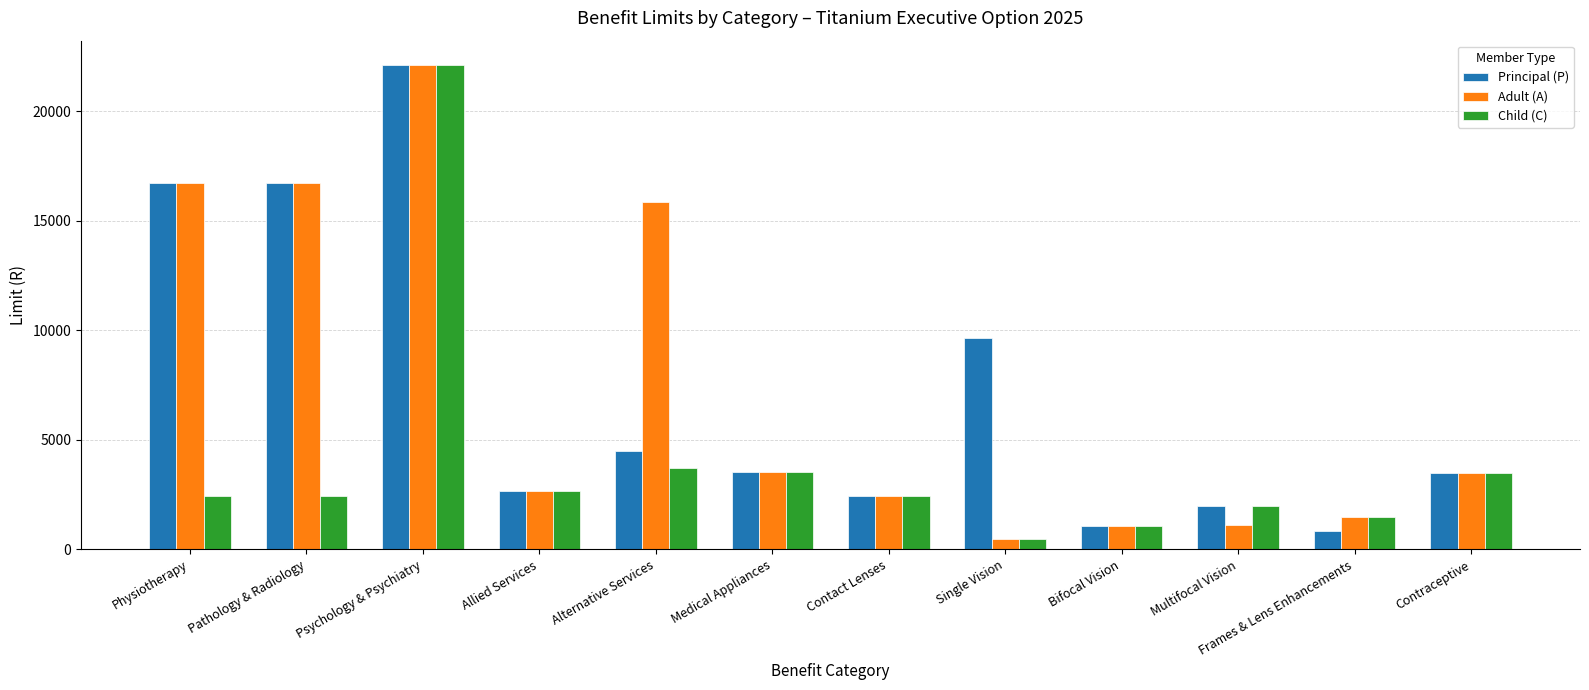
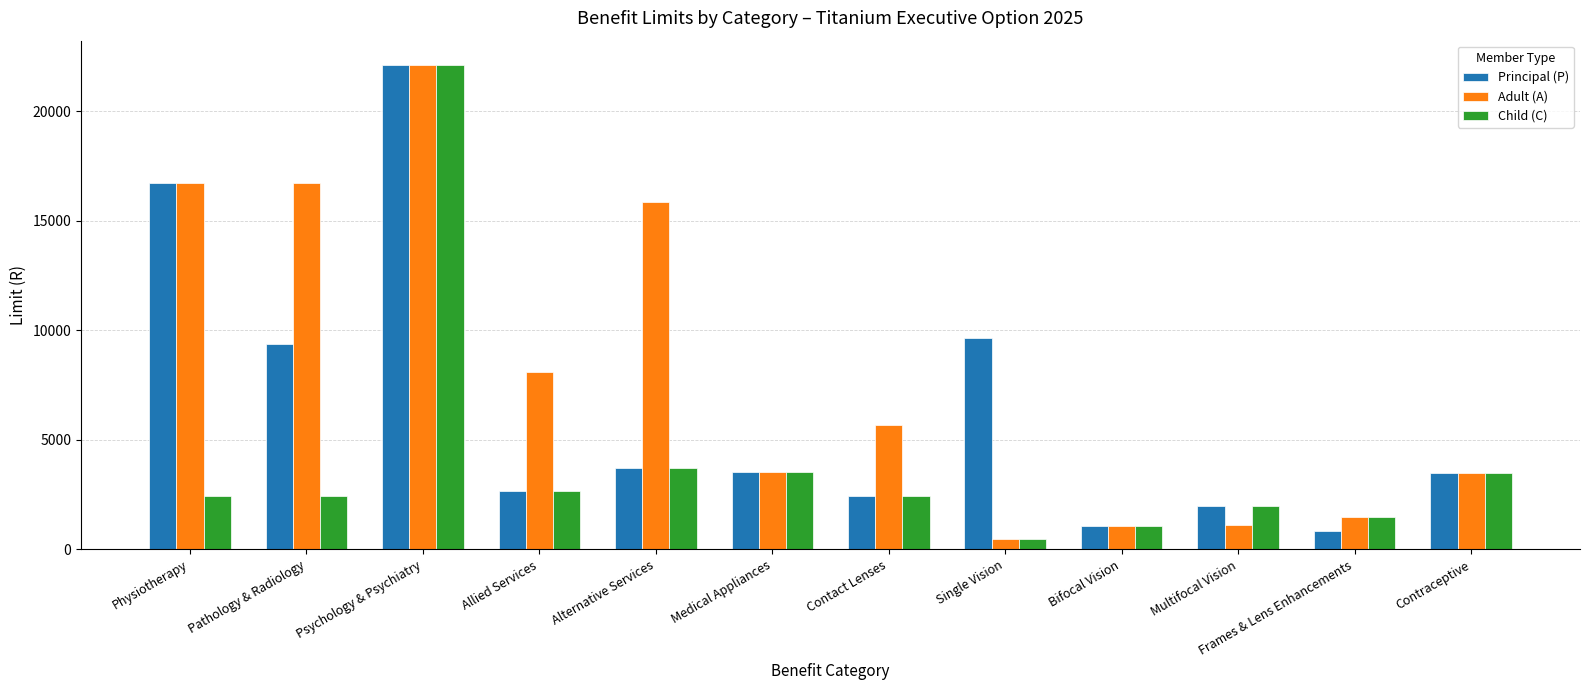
  {
    "Principal (P)": {
      "Physiotherapy": 16700,
-     "Pathology & Radiology": 16700,
+     "Pathology & Radiology": 9400,
      "Psychology & Psychiatry": 22100,
      "Allied Services": 2700,
-     "Alternative Services": 4500,
+     "Alternative Services": 3700,
      "Medical Appliances": 3500,
      "Contact Lenses": 2400,
      "Single Vision": 9600,
      "Bifocal Vision": 1100,
      "Multifocal Vision": 2000,
      "Frames & Lens Enhancements": 900,
      "Contraceptive": 3500
    },
    "Adult (A)": {
      "Physiotherapy": 16700,
      "Pathology & Radiology": 16700,
      "Psychology & Psychiatry": 22100,
-     "Allied Services": 2700,
+     "Allied Services": 8100,
      "Alternative Services": 15800,
      "Medical Appliances": 3500,
-     "Contact Lenses": 2400,
+     "Contact Lenses": 5700,
      "Single Vision": 500,
      "Bifocal Vision": 1100,
      "Multifocal Vision": 1100,
      "Frames & Lens Enhancements": 1500,
      "Contraceptive": 3500
    },
    "Child (C)": {
      "Physiotherapy": 2400,
      "Pathology & Radiology": 2400,
      "Psychology & Psychiatry": 22100,
      "Allied Services": 2700,
      "Alternative Services": 3700,
      "Medical Appliances": 3500,
      "Contact Lenses": 2400,
      "Single Vision": 500,
      "Bifocal Vision": 1100,
      "Multifocal Vision": 2000,
      "Frames & Lens Enhancements": 1500,
      "Contraceptive": 3500
    }
  }
